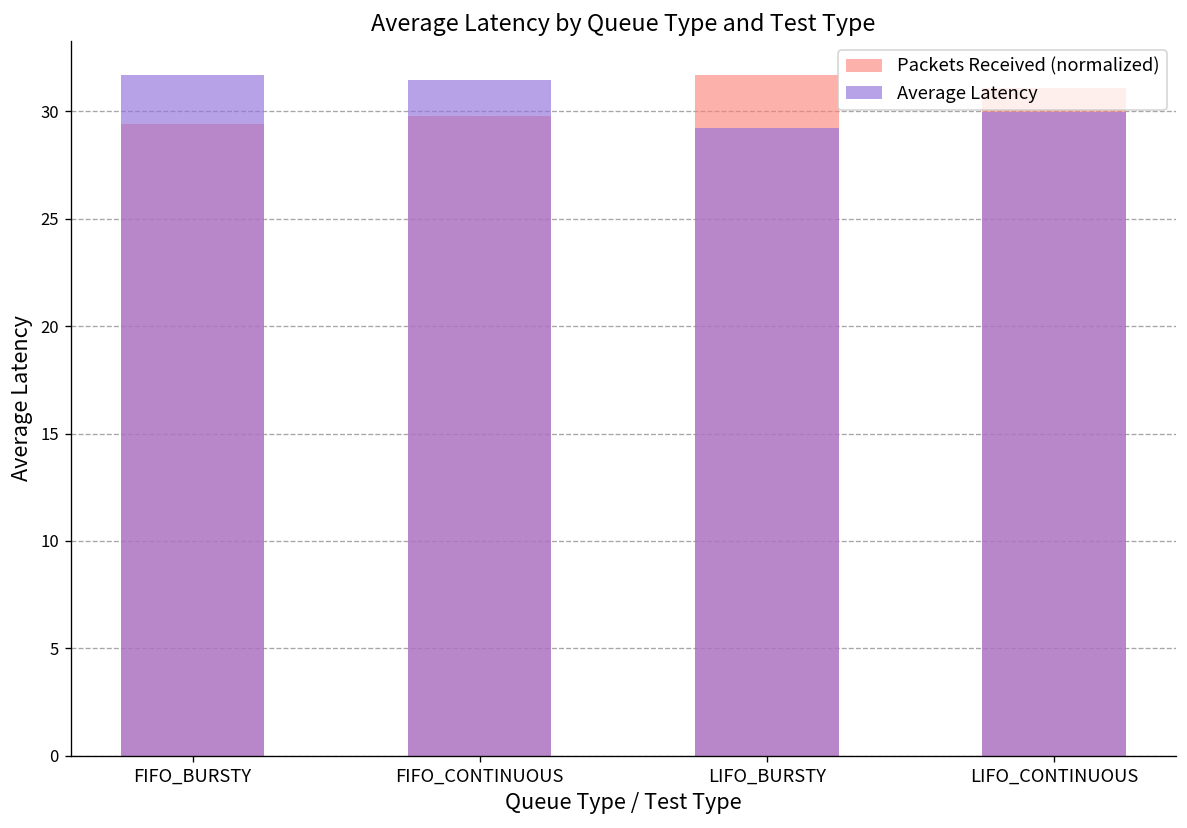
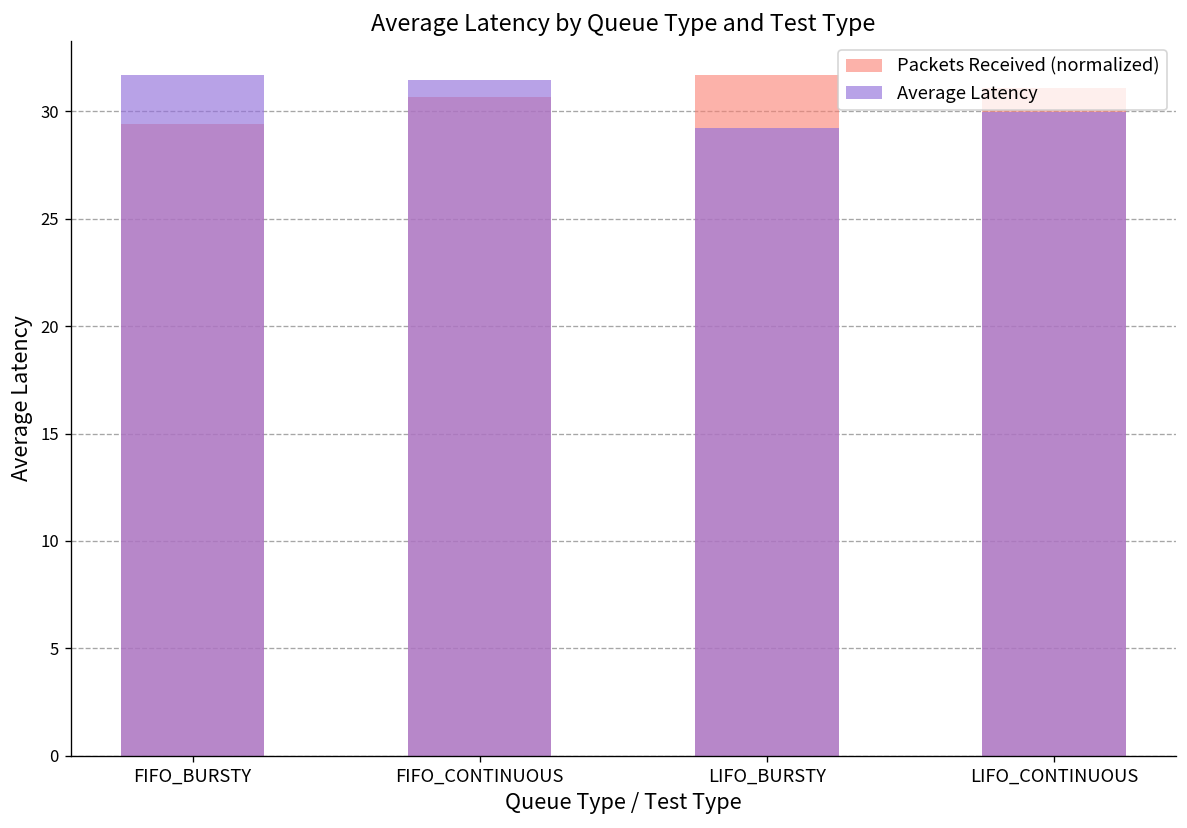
  {
    "Packets Received (normalized)": {
-     "FIFO_CONTINUOUS": 29.8,
+     "FIFO_CONTINUOUS": 30.6,
      "LIFO_BURSTY": 31.7
    },
    "Average Latency": {
      "FIFO_BURSTY": 31.7,
      "FIFO_CONTINUOUS": 31.4
    }
  }
